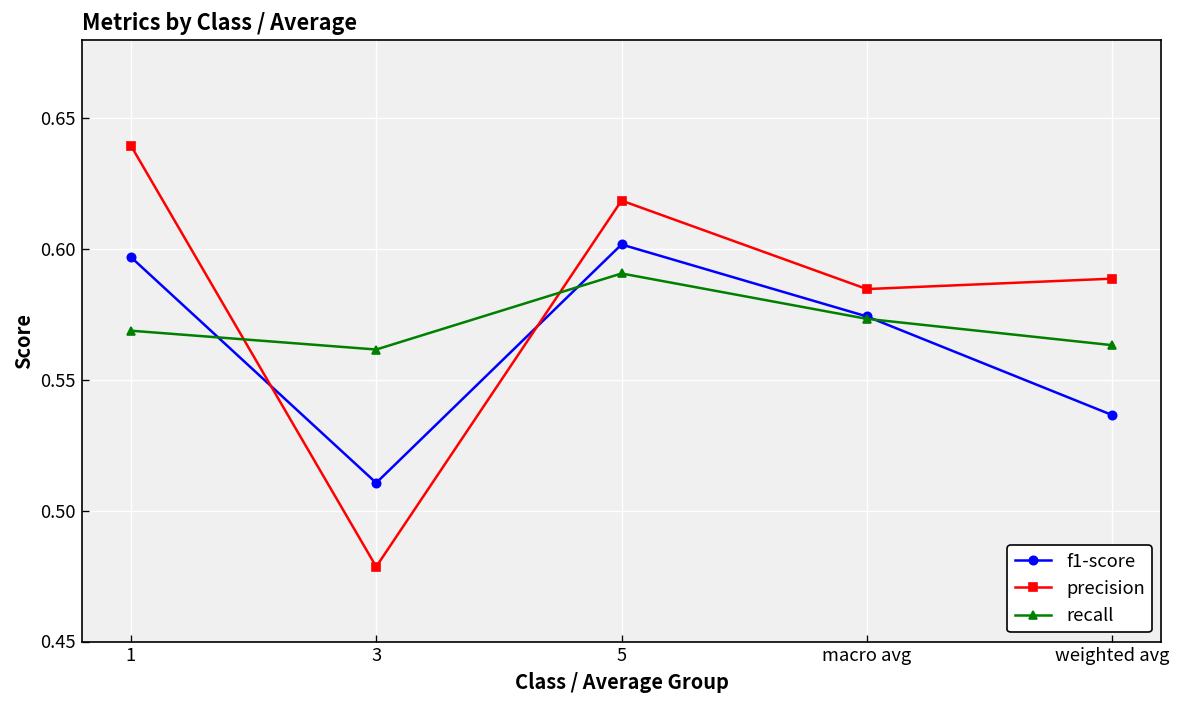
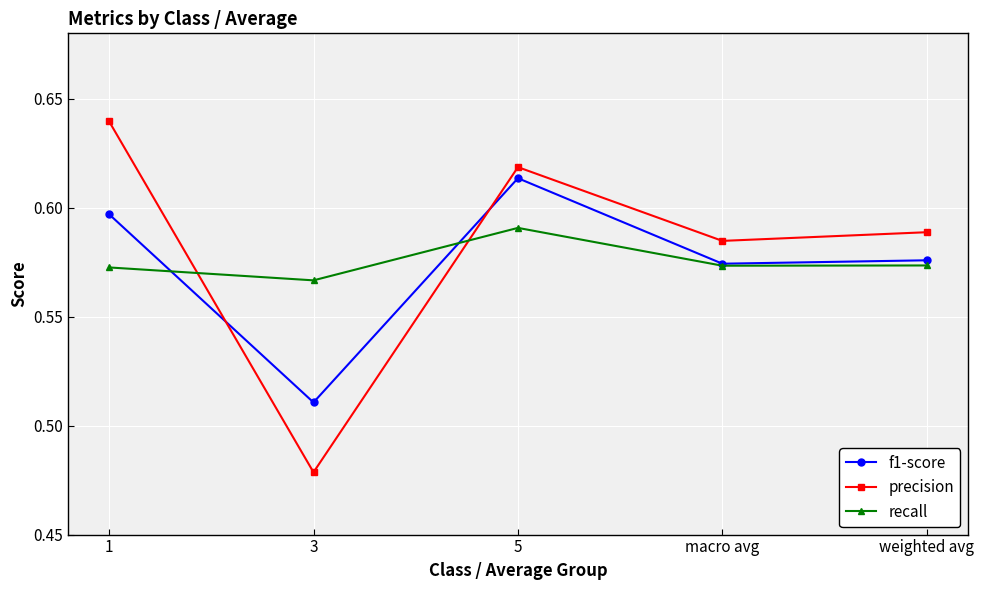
  {
    "f1-score": {
      "1": 0.597,
      "3": 0.511,
-     "5": 0.602,
-     "weighted avg": 0.537
+     "5": 0.614,
+     "weighted avg": 0.576
    },
    "precision": {
      "1": 0.640,
      "3": 0.479,
      "5": 0.619,
      "macro avg": 0.585,
      "weighted avg": 0.589
    },
    "recall": {
-     "1": 0.569,
-     "3": 0.562,
+     "1": 0.573,
+     "3": 0.567,
      "5": 0.591,
-     "weighted avg": 0.563
+     "weighted avg": 0.573
    }
  }
